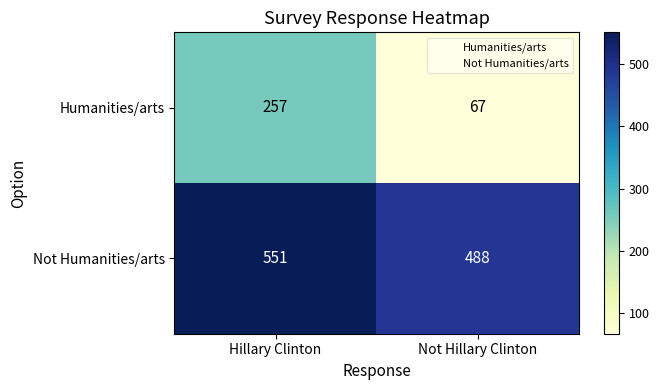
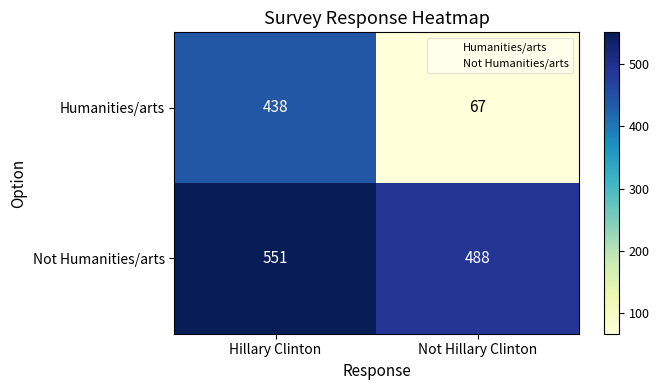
  {
    "Humanities/arts": {
-     "Hillary Clinton": 257,
+     "Hillary Clinton": 438,
      "Not Hillary Clinton": 67
    },
    "Not Humanities/arts": {
      "Hillary Clinton": 551,
      "Not Hillary Clinton": 488
    }
  }
